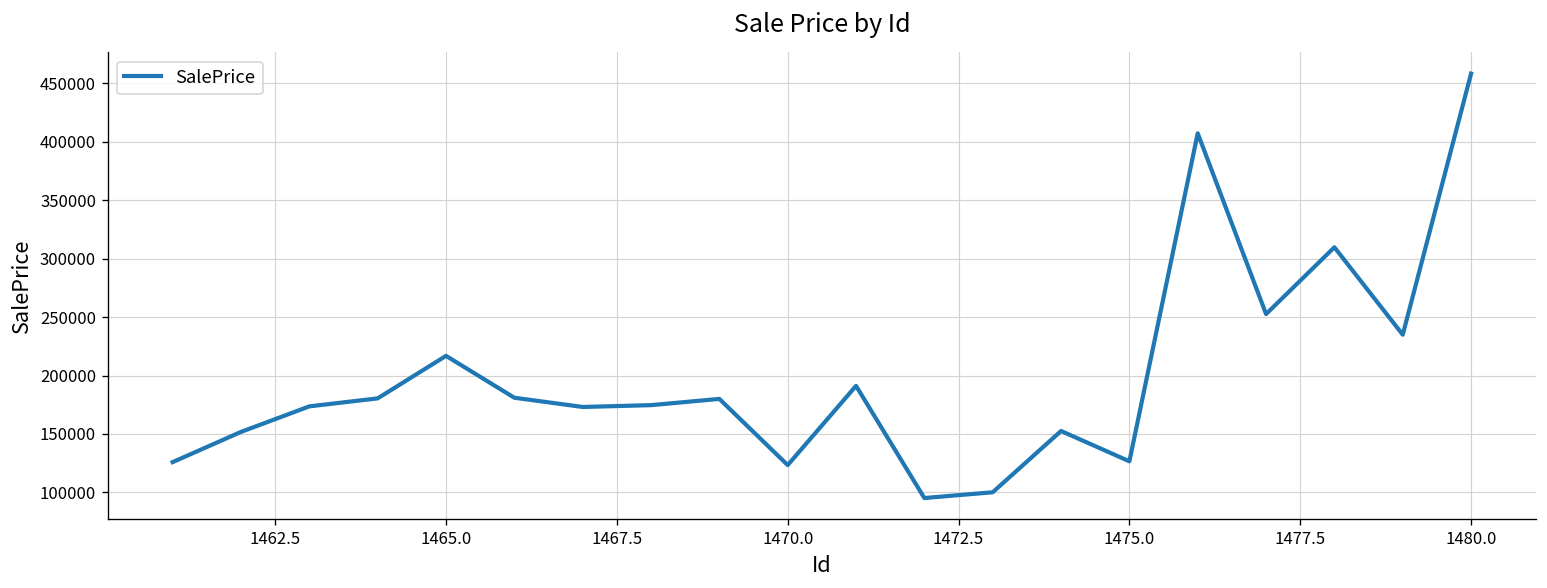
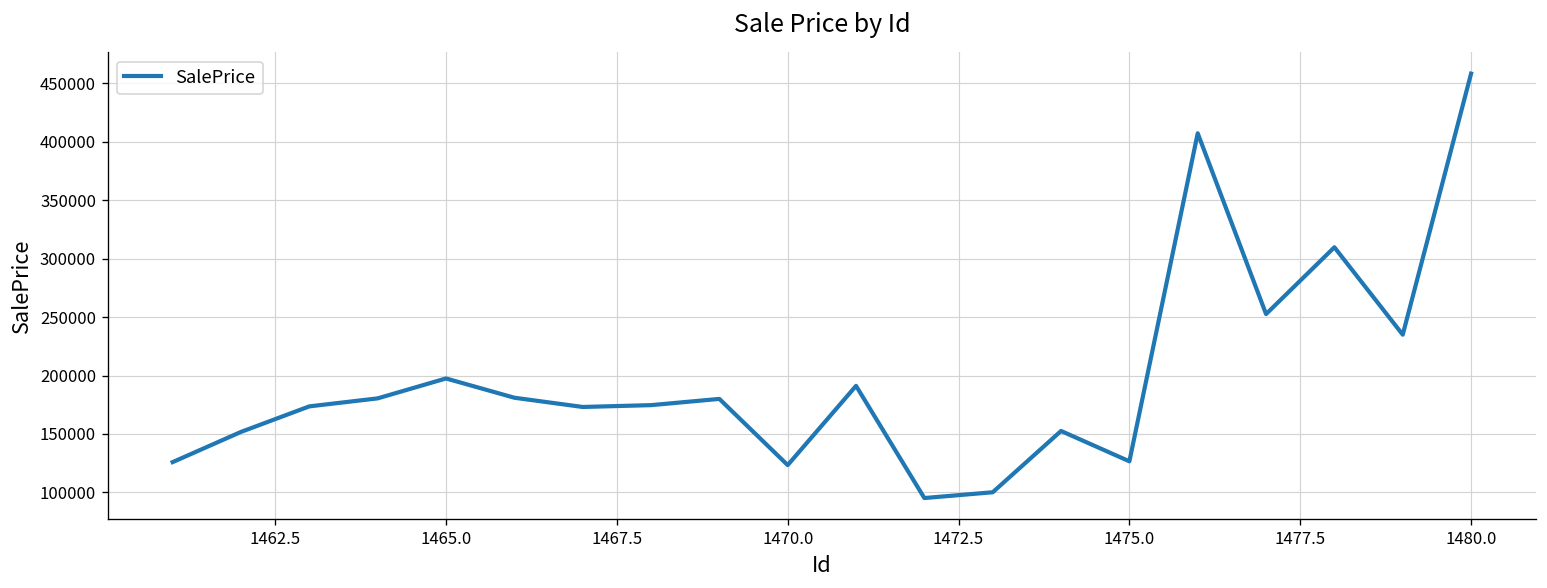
  {
-   "1465.0": 220000,
+   "1465.0": 200000,
    "1470.0": 120000,
    "1475.0": 130000,
    "1480.0": 460000
  }
